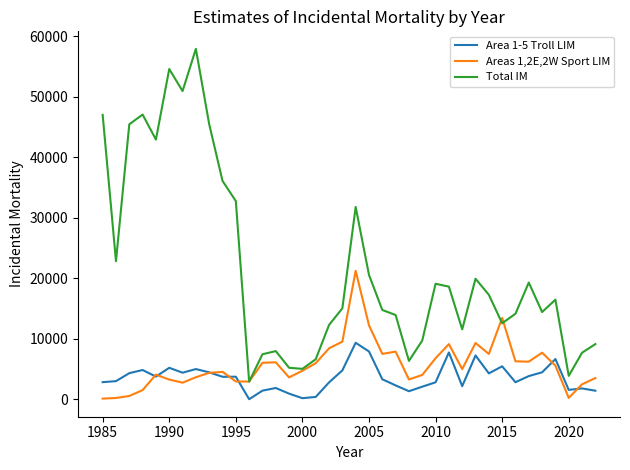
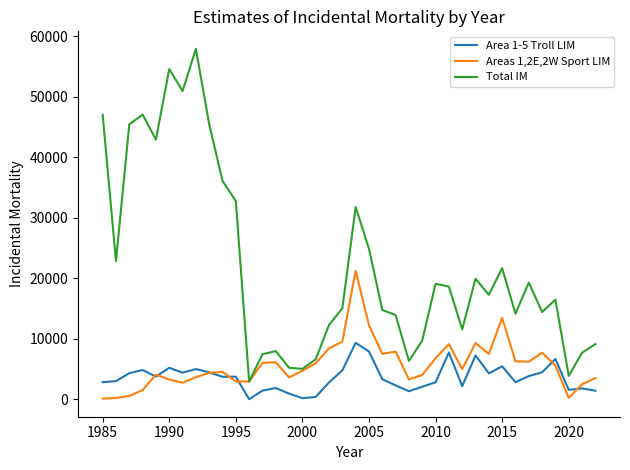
  {
    "Area 1-5 Troll LIM": {
      "1985": 3000,
      "1990": 5000,
      "1995": 4000,
      "2000": 0,
      "2005": 8000,
      "2010": 3000,
      "2015": 5000,
      "2020": 2000
    },
    "Areas 1,2E,2W Sport LIM": {
      "1985": 0,
      "1990": 3000,
      "1995": 3000,
      "2005": 12000,
      "2010": 7000,
      "2015": 13000,
      "2020": 0
    },
    "Total IM": {
      "1985": 47000,
      "1990": 55000,
      "1995": 33000,
-     "2005": 21000,
+     "2005": 25000,
      "2010": 19000,
-     "2015": 13000,
+     "2015": 22000,
      "2020": 4000
    }
  }
